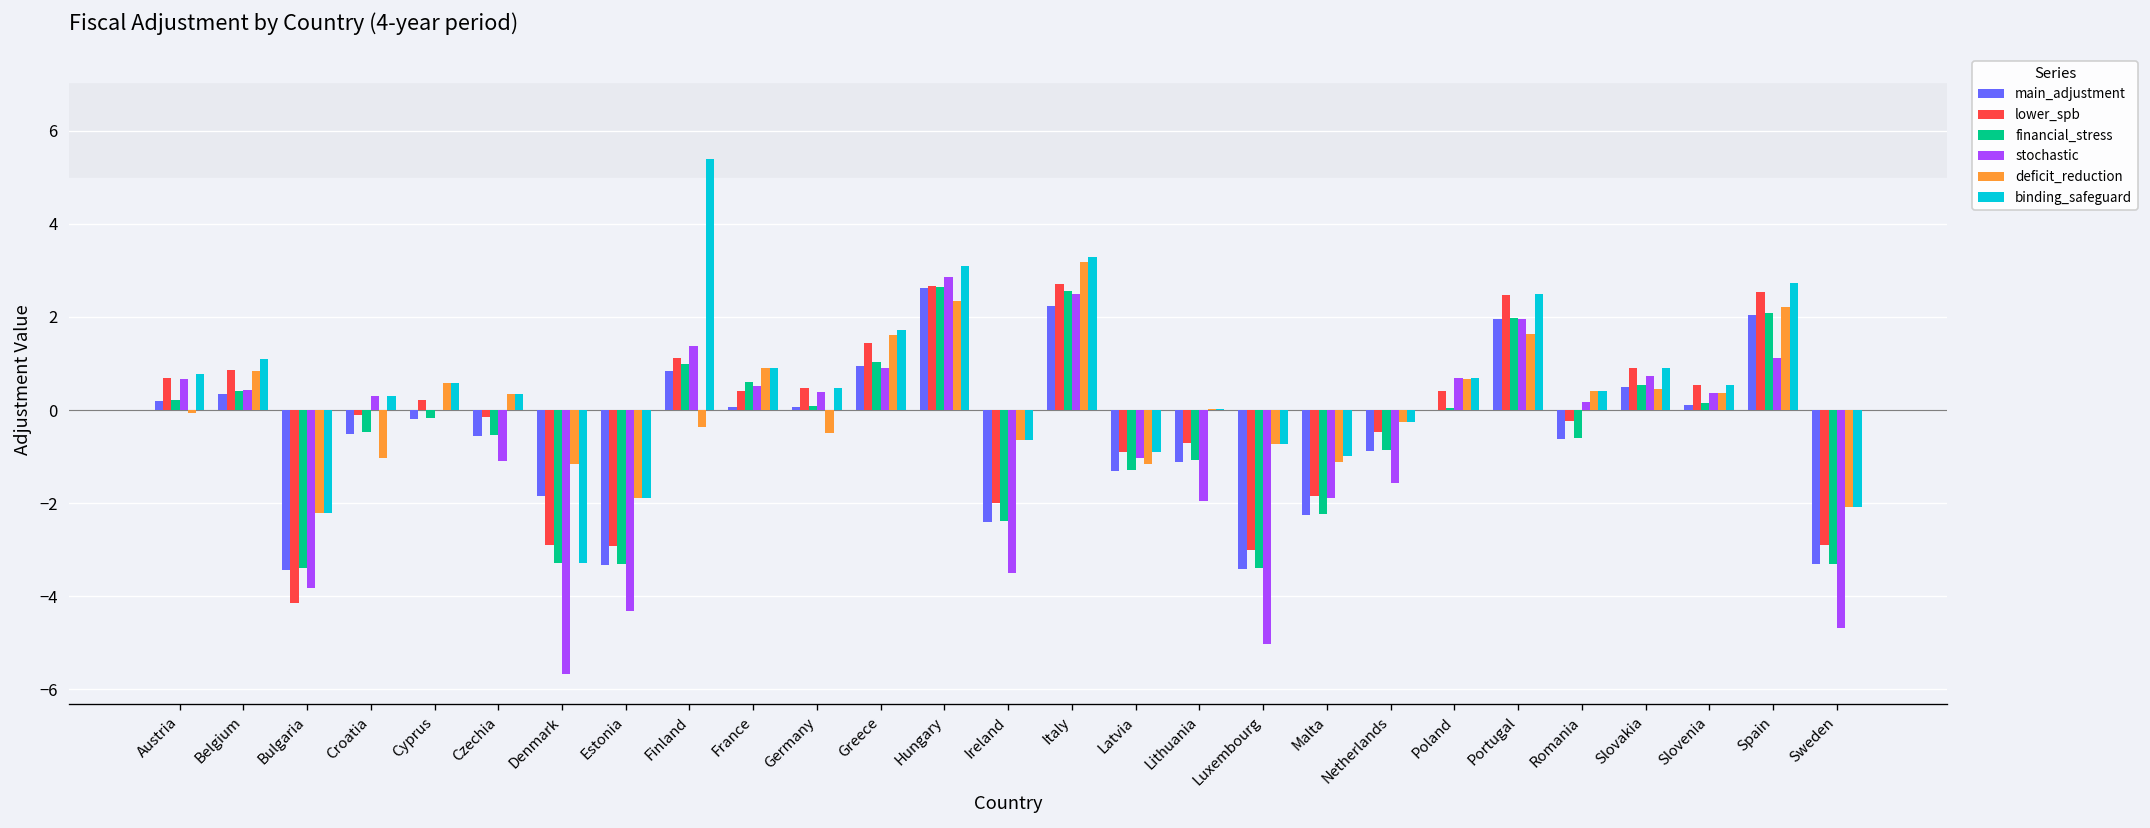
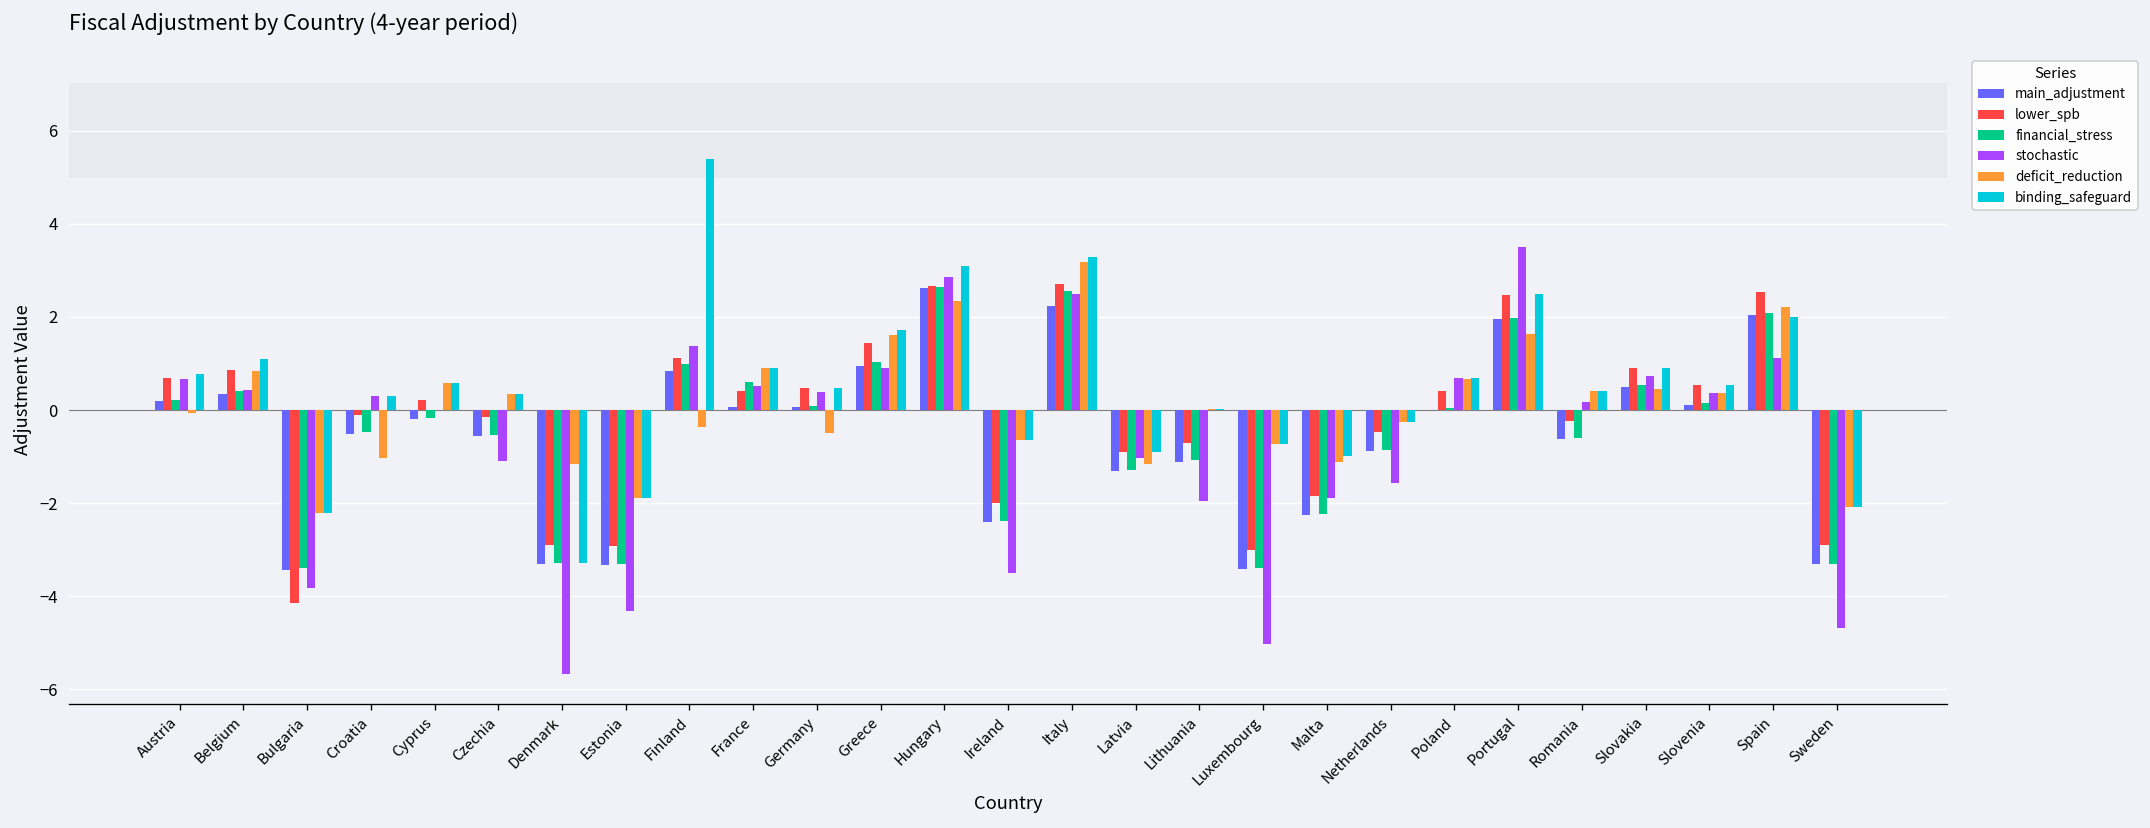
  {
    "main_adjustment": {
      "Austria": 0.2,
      "Belgium": 0.4,
      "Bulgaria": -3.4,
      "Croatia": -0.5,
      "Cyprus": -0.2,
      "Czechia": -0.6,
-     "Denmark": -1.8,
+     "Denmark": -3.3,
      "Estonia": -3.3,
      "Finland": 0.8,
      "Greece": 1.0,
      "Hungary": 2.6,
      "Ireland": -2.4,
      "Italy": 2.2,
      "Latvia": -1.3,
      "Lithuania": -1.1,
      "Luxembourg": -3.4,
      "Malta": -2.3,
      "Netherlands": -0.9,
      "Portugal": 2.0,
      "Romania": -0.6,
      "Slovakia": 0.5,
      "Slovenia": 0.1,
      "Spain": 2.0,
      "Sweden": -3.3
    },
    "lower_spb": {
      "Austria": 0.7,
      "Belgium": 0.9,
      "Bulgaria": -4.1,
      "Croatia": -0.1,
      "Cyprus": 0.2,
      "Czechia": -0.2,
      "Denmark": -2.9,
      "Estonia": -2.9,
      "Finland": 1.1,
      "France": 0.4,
      "Germany": 0.5,
      "Greece": 1.4,
      "Hungary": 2.7,
      "Ireland": -2.0,
      "Italy": 2.7,
      "Latvia": -0.9,
      "Lithuania": -0.7,
      "Luxembourg": -3.0,
      "Malta": -1.8,
      "Netherlands": -0.5,
      "Poland": 0.4,
      "Portugal": 2.5,
      "Romania": -0.2,
      "Slovakia": 0.9,
      "Slovenia": 0.5,
      "Spain": 2.5,
      "Sweden": -2.9
    },
    "financial_stress": {
      "Austria": 0.2,
      "Belgium": 0.4,
      "Bulgaria": -3.4,
      "Croatia": -0.5,
      "Cyprus": -0.2,
      "Czechia": -0.5,
      "Denmark": -3.3,
      "Estonia": -3.3,
      "Finland": 1.0,
      "France": 0.6,
      "Germany": 0.1,
      "Greece": 1.0,
      "Hungary": 2.6,
      "Ireland": -2.4,
      "Italy": 2.5,
      "Latvia": -1.3,
      "Lithuania": -1.1,
      "Luxembourg": -3.4,
      "Malta": -2.2,
      "Netherlands": -0.9,
      "Portugal": 2.0,
      "Romania": -0.6,
      "Slovakia": 0.5,
      "Slovenia": 0.1,
      "Spain": 2.1,
      "Sweden": -3.3
    },
    "stochastic": {
      "Austria": 0.7,
      "Belgium": 0.4,
      "Bulgaria": -3.8,
      "Croatia": 0.3,
      "Czechia": -1.1,
      "Denmark": -5.7,
      "Estonia": -4.3,
      "Finland": 1.4,
      "France": 0.5,
      "Germany": 0.4,
      "Greece": 0.9,
      "Hungary": 2.9,
      "Ireland": -3.5,
      "Italy": 2.5,
      "Latvia": -1.0,
      "Lithuania": -1.9,
      "Luxembourg": -5.0,
      "Malta": -1.9,
      "Netherlands": -1.6,
      "Poland": 0.7,
-     "Portugal": 2.0,
+     "Portugal": 3.5,
      "Romania": 0.2,
      "Slovakia": 0.7,
      "Slovenia": 0.4,
      "Spain": 1.1,
      "Sweden": -4.7
    },
    "deficit_reduction": {
      "Austria": -0.1,
      "Belgium": 0.8,
      "Bulgaria": -2.2,
      "Croatia": -1.0,
      "Cyprus": 0.6,
      "Czechia": 0.3,
      "Denmark": -1.2,
      "Estonia": -1.9,
      "Finland": -0.4,
      "France": 0.9,
      "Germany": -0.5,
      "Greece": 1.6,
      "Hungary": 2.4,
      "Ireland": -0.6,
      "Italy": 3.2,
      "Latvia": -1.2,
      "Luxembourg": -0.7,
      "Malta": -1.1,
      "Netherlands": -0.3,
      "Poland": 0.7,
      "Portugal": 1.6,
      "Romania": 0.4,
      "Slovakia": 0.4,
      "Slovenia": 0.4,
      "Spain": 2.2,
      "Sweden": -2.1
    },
    "binding_safeguard": {
      "Austria": 0.8,
      "Belgium": 1.1,
      "Bulgaria": -2.2,
      "Croatia": 0.3,
      "Cyprus": 0.6,
      "Czechia": 0.3,
      "Denmark": -3.3,
      "Estonia": -1.9,
      "Finland": 5.4,
      "France": 0.9,
      "Germany": 0.5,
      "Greece": 1.7,
      "Hungary": 3.1,
      "Ireland": -0.6,
      "Italy": 3.3,
      "Latvia": -0.9,
      "Luxembourg": -0.7,
      "Malta": -1.0,
      "Netherlands": -0.3,
      "Poland": 0.7,
      "Portugal": 2.5,
      "Romania": 0.4,
      "Slovakia": 0.9,
      "Slovenia": 0.5,
-     "Spain": 2.7,
+     "Spain": 2.0,
      "Sweden": -2.1
    }
  }
